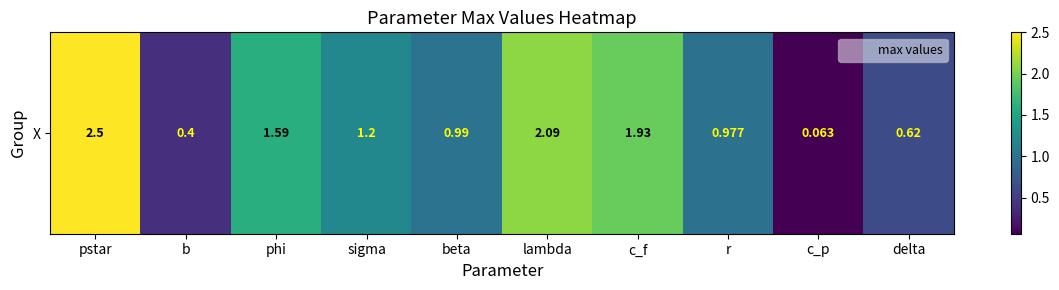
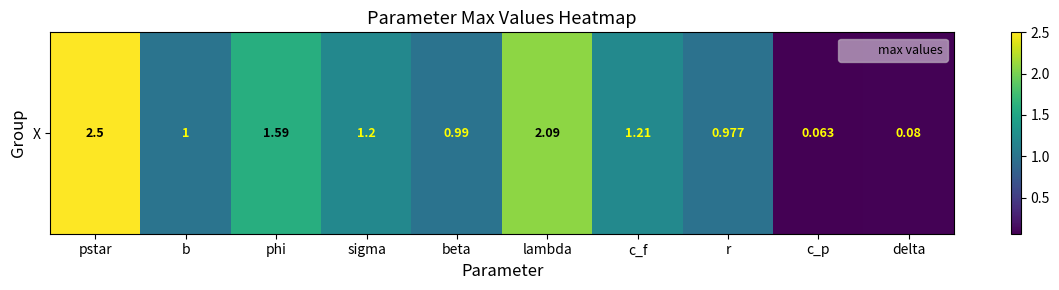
  {
    "X": {
      "pstar": 2.5,
-     "b": 0.4,
+     "b": 1,
      "phi": 1.59,
      "sigma": 1.2,
      "beta": 0.99,
      "lambda": 2.09,
-     "c_f": 1.93,
+     "c_f": 1.21,
      "r": 0.977,
      "c_p": 0.063,
-     "delta": 0.62
+     "delta": 0.08
    }
  }
